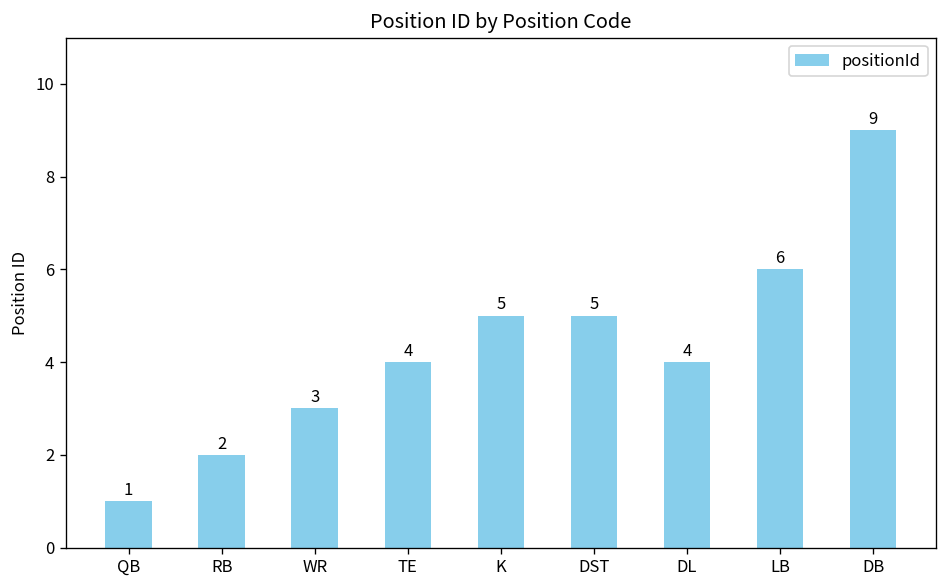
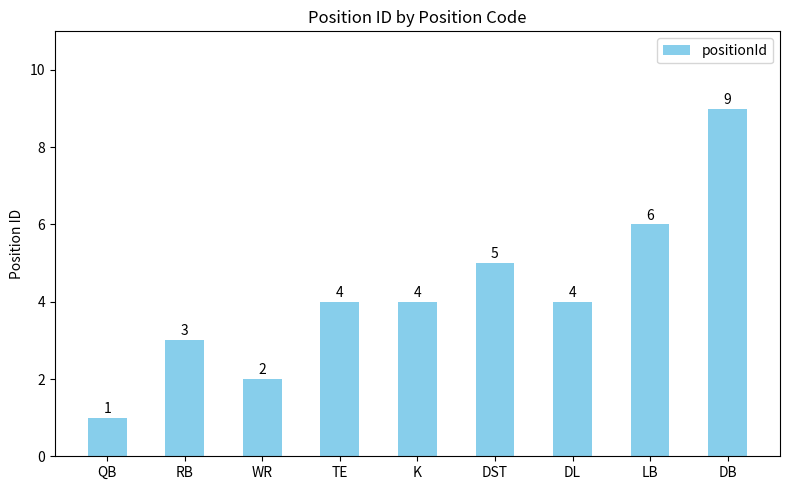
  {
    "QB": 1,
-   "RB": 2,
-   "WR": 3,
+   "RB": 3,
+   "WR": 2,
    "TE": 4,
-   "K": 5,
+   "K": 4,
    "DST": 5,
    "DL": 4,
    "LB": 6,
    "DB": 9
  }
